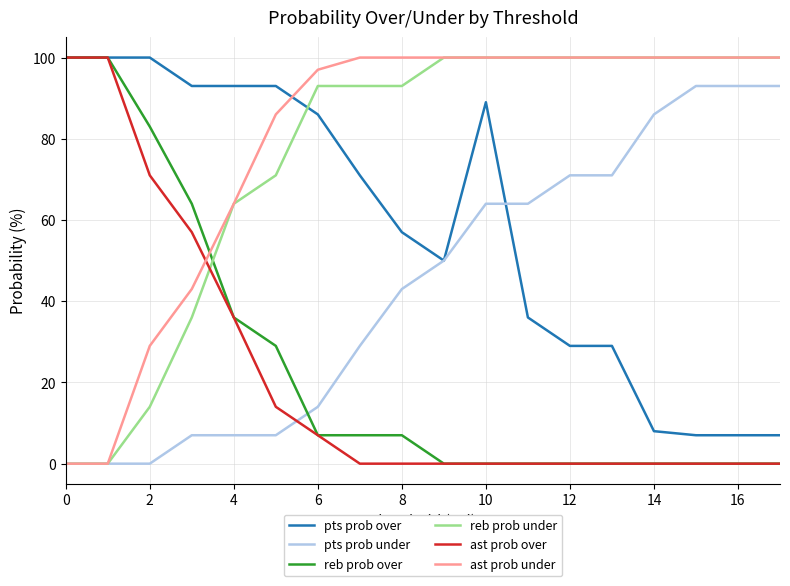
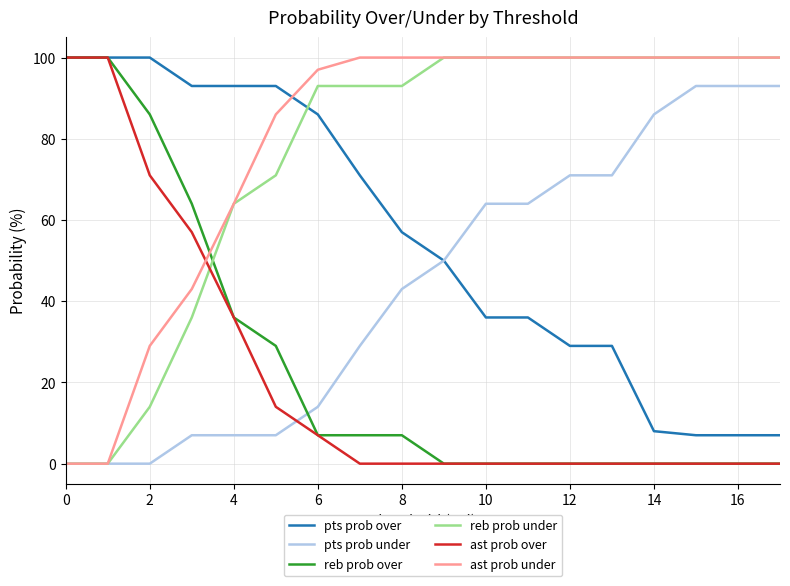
  {
    "pts prob over": {
      "2": 100,
      "4": 93,
      "6": 86,
      "8": 57,
-     "10": 89,
+     "10": 36,
      "12": 29,
      "14": 8,
      "16": 7
    },
    "pts prob under": {
      "2": 0,
      "4": 7,
      "6": 14,
      "8": 43,
      "10": 64,
      "12": 71,
      "14": 86,
      "16": 93
    },
    "reb prob over": {
-     "2": 83,
+     "2": 86,
      "8": 7
    },
    "reb prob under": {
      "2": 14,
      "6": 93,
      "8": 93
    },
    "ast prob over": {
      "2": 71,
      "8": 0
    },
    "ast prob under": {
      "2": 29,
      "6": 97,
      "8": 100
    }
  }
